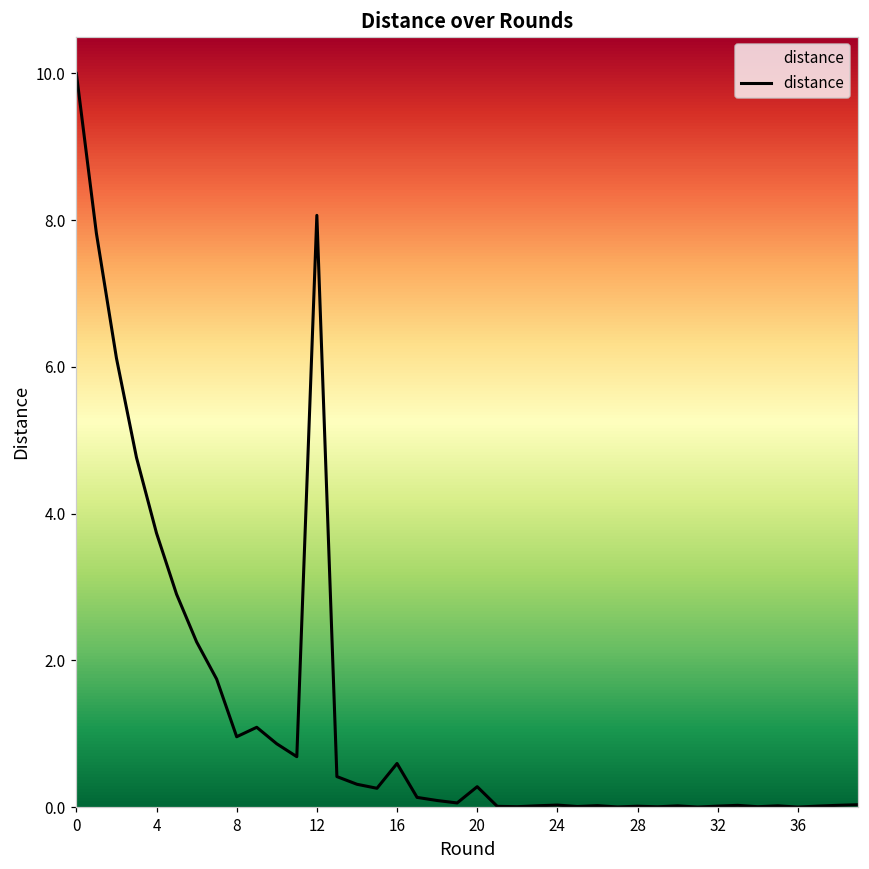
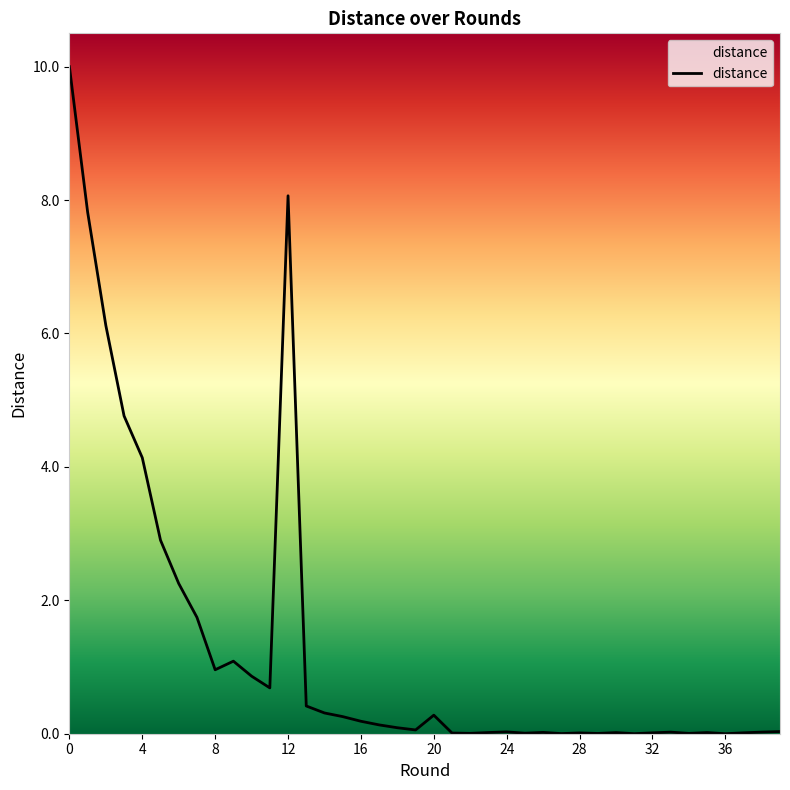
  {
    "0": 10.0,
-   "4": 3.7,
+   "4": 4.1,
    "8": 1.0,
    "12": 8.1,
-   "16": 0.6,
+   "16": 0.2,
    "20": 0.3,
    "24": 0.0,
    "28": 0.0,
    "32": 0.0,
    "36": 0.0
  }
